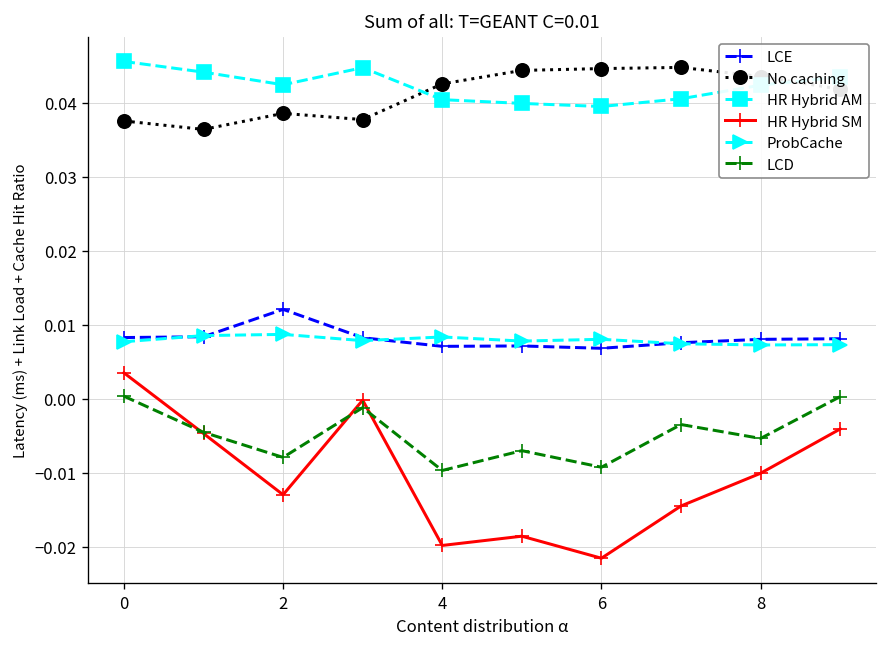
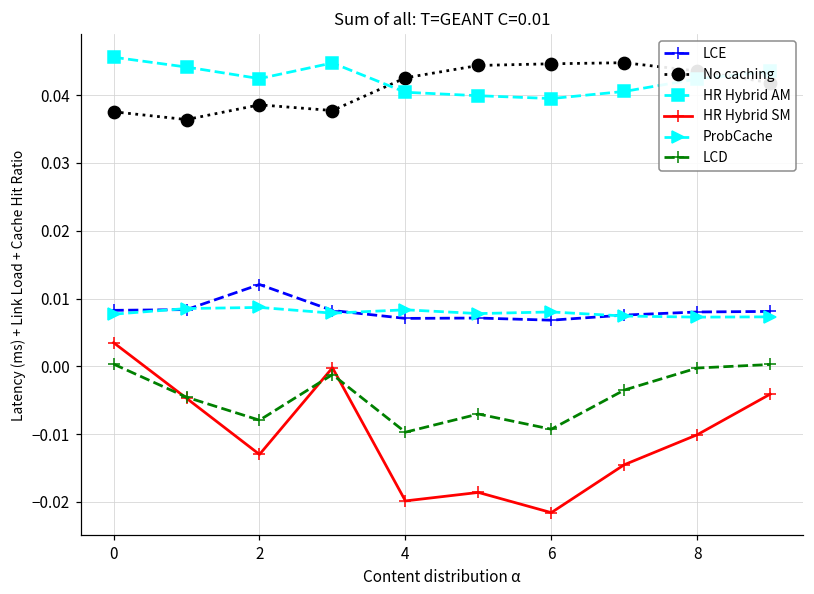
  {
    "LCE": {
      "0": 0.008,
      "2": 0.012,
      "4": 0.007,
      "6": 0.007,
      "8": 0.008
    },
    "No caching": {
      "0": 0.038,
      "2": 0.039,
      "4": 0.043,
      "6": 0.045
    },
    "HR Hybrid SM": {
      "0": 0.003,
      "2": -0.013,
      "4": -0.020,
      "6": -0.022,
      "8": -0.010
    },
    "LCD": {
      "0": 0.000,
      "2": -0.008,
      "4": -0.010,
      "6": -0.009,
-     "8": -0.005
+     "8": 0.000
    }
  }
